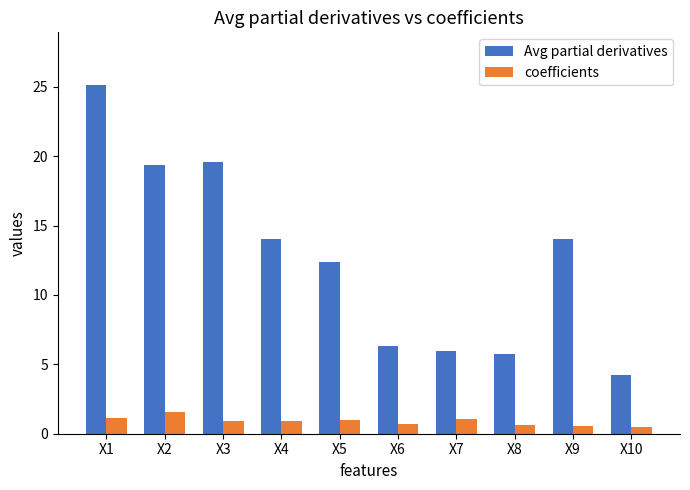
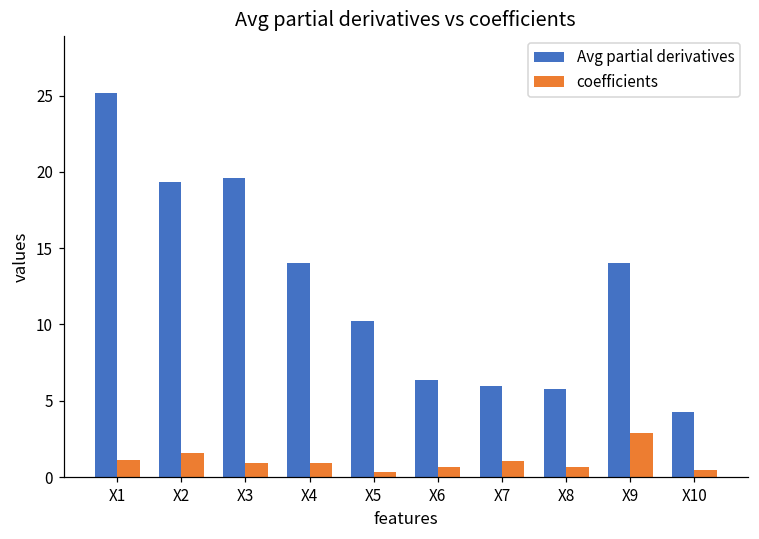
  {
    "Avg partial derivatives": {
      "X1": 25.2,
      "X2": 19.3,
      "X3": 19.6,
      "X4": 14.0,
-     "X5": 12.4,
+     "X5": 10.3,
      "X6": 6.3,
      "X7": 6.0,
      "X8": 5.8,
      "X9": 14.0,
      "X10": 4.2
    },
    "coefficients": {
      "X1": 1.1,
      "X2": 1.6,
      "X3": 0.9,
      "X4": 0.9,
-     "X5": 1.0,
+     "X5": 0.3,
      "X6": 0.7,
      "X7": 1.1,
      "X8": 0.7,
-     "X9": 0.6,
+     "X9": 2.9,
      "X10": 0.5
    }
  }
